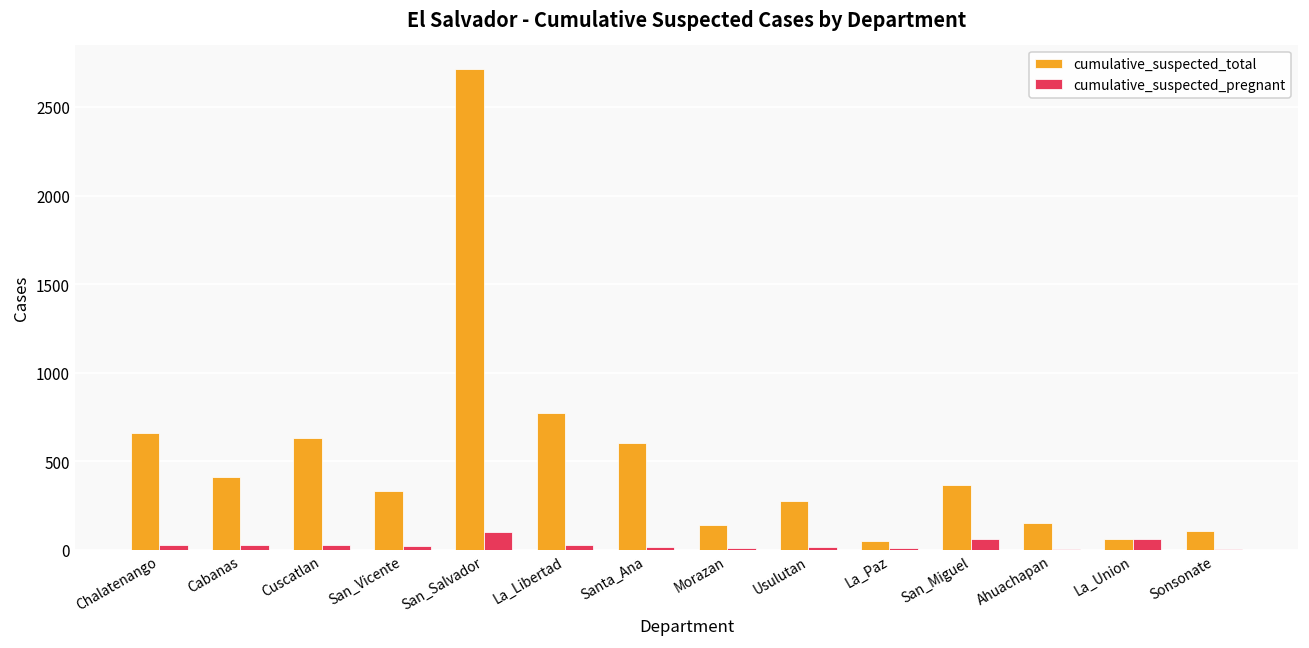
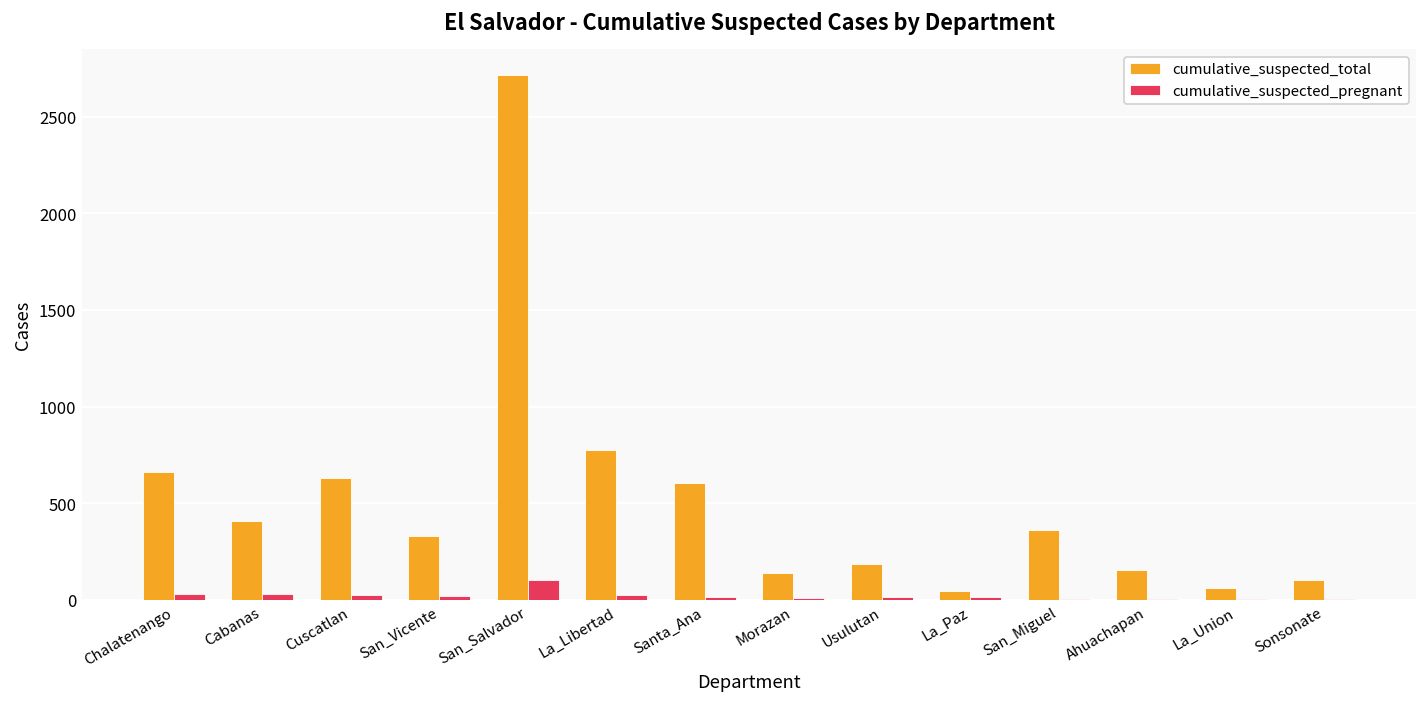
  {
    "cumulative_suspected_total": {
      "Chalatenango": 660,
      "Cabanas": 410,
      "Cuscatlan": 630,
      "San_Vicente": 330,
      "San_Salvador": 2720,
      "La_Libertad": 770,
      "Santa_Ana": 600,
      "Morazan": 140,
-     "Usulutan": 270,
+     "Usulutan": 190,
      "La_Paz": 50,
      "San_Miguel": 360,
      "Ahuachapan": 150,
      "La_Union": 60,
      "Sonsonate": 100
    },
    "cumulative_suspected_pregnant": {
      "Chalatenango": 30,
      "Cabanas": 30,
      "Cuscatlan": 30,
      "San_Vicente": 20,
      "San_Salvador": 100,
      "La_Libertad": 20,
      "Usulutan": 20,
-     "San_Miguel": 60,
-     "La_Union": 60
+     "San_Miguel": 0,
+     "La_Union": 10
    }
  }
